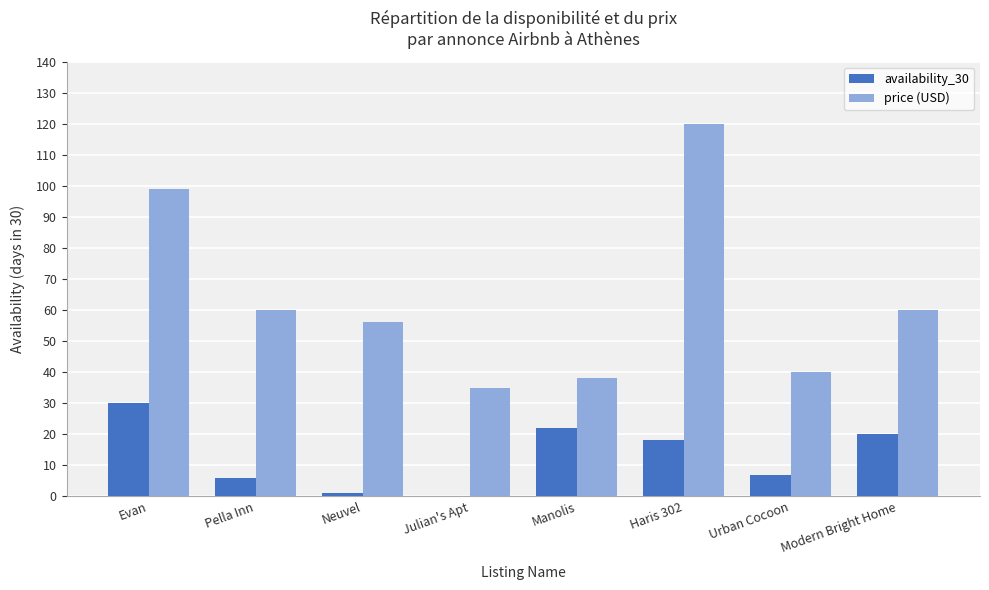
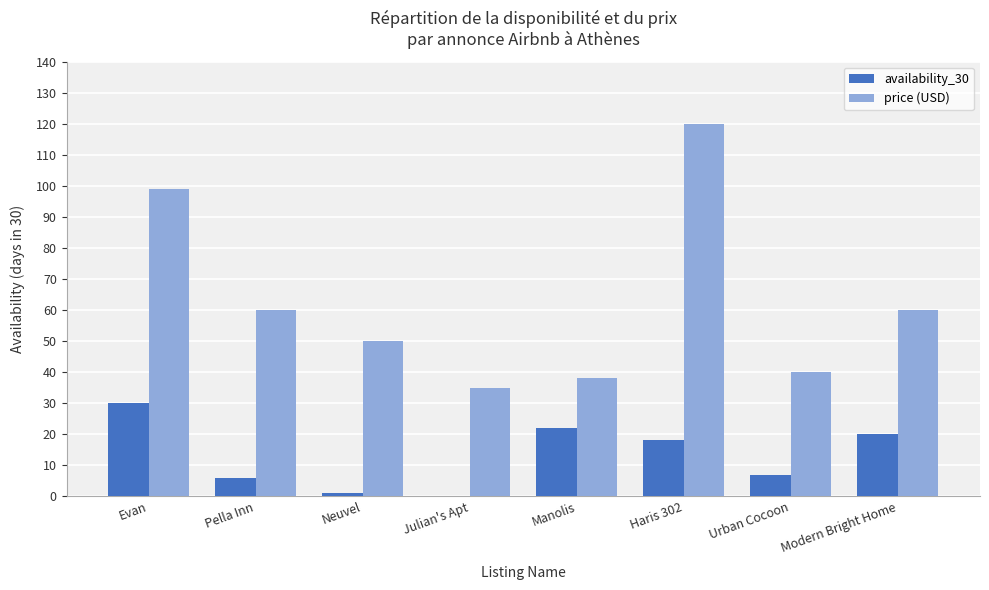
  {
    "availability_30": {
      "Evan": 30,
      "Pella Inn": 6,
      "Neuvel": 1,
      "Julian's Apt": 0,
      "Manolis": 22,
      "Haris 302": 18,
      "Urban Cocoon": 7,
      "Modern Bright Home": 20
    },
    "price (USD)": {
      "Evan": 99,
      "Pella Inn": 60,
-     "Neuvel": 56,
+     "Neuvel": 50,
      "Julian's Apt": 35,
      "Manolis": 38,
      "Haris 302": 120,
      "Urban Cocoon": 40,
      "Modern Bright Home": 60
    }
  }
